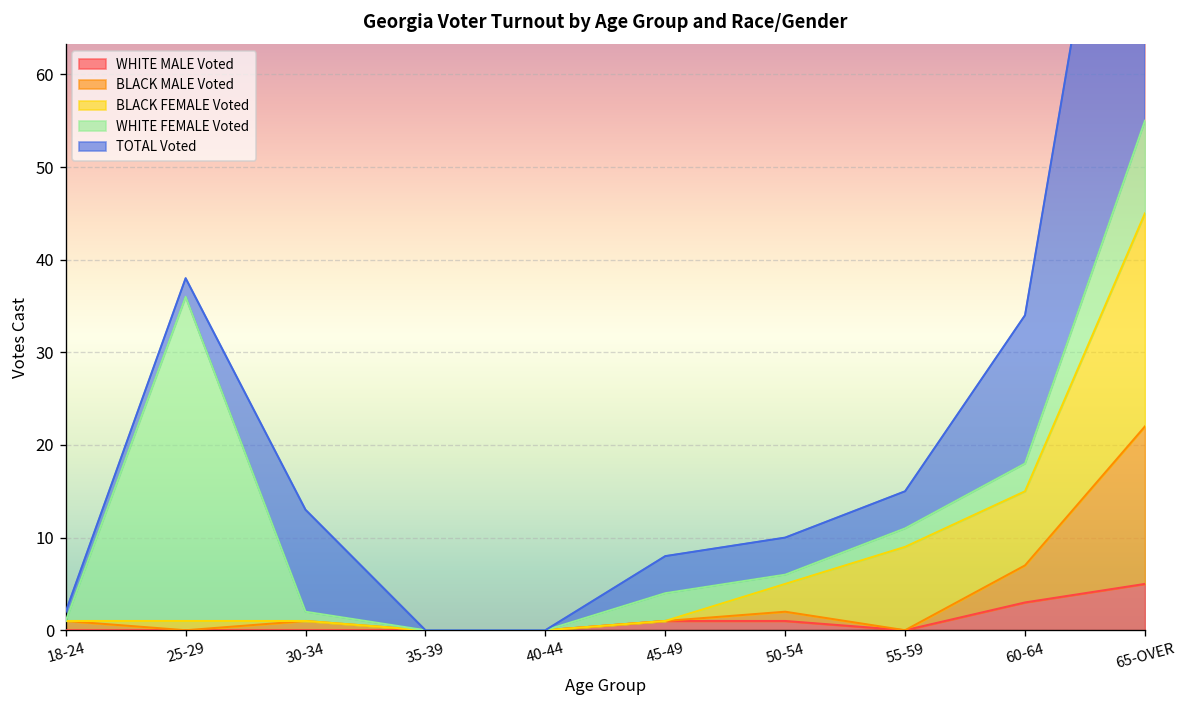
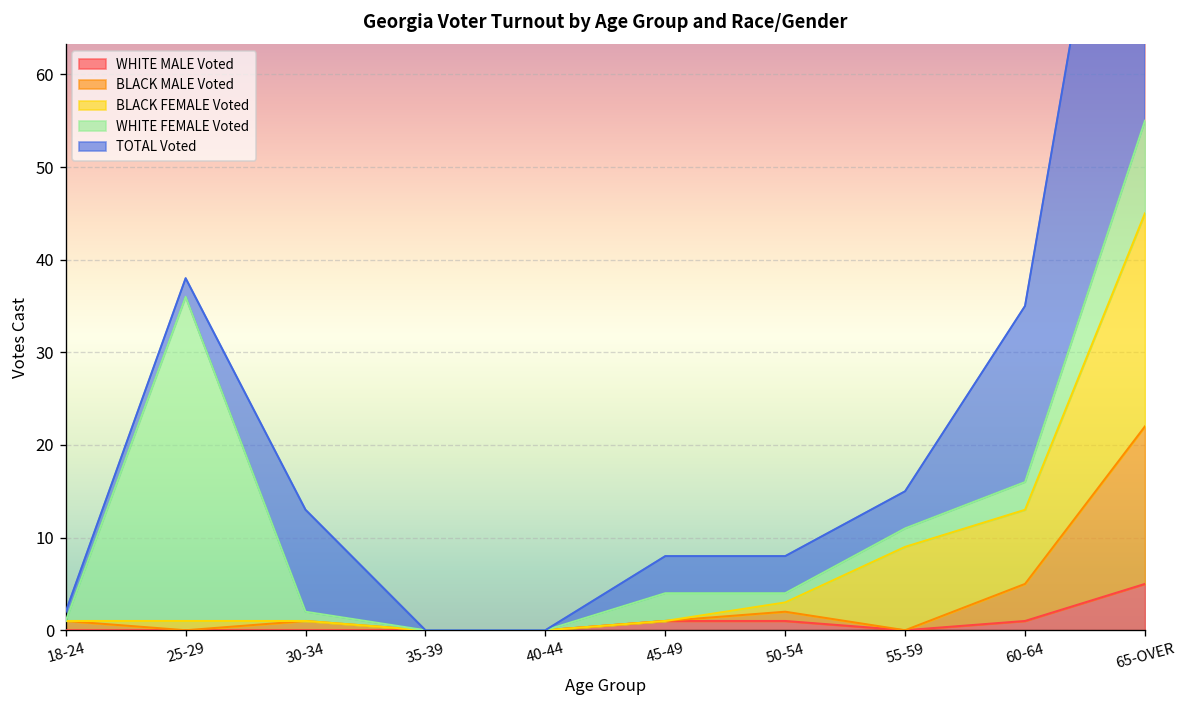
  {
    "WHITE MALE Voted": {
      "18-24": 0,
      "30-34": 0,
      "50-54": 1,
-     "60-64": 3,
+     "60-64": 1,
      "65-OVER": 5
    },
    "BLACK MALE Voted": {
      "50-54": 1,
      "60-64": 4,
      "65-OVER": 17
    },
    "BLACK FEMALE Voted": {
      "25-29": 1,
-     "50-54": 3,
+     "50-54": 1,
      "55-59": 9,
      "60-64": 8,
      "65-OVER": 23
    },
    "WHITE FEMALE Voted": {
      "25-29": 35,
      "30-34": 1,
      "45-49": 3,
      "50-54": 1,
      "55-59": 2,
      "60-64": 3,
      "65-OVER": 10
    },
    "TOTAL Voted": {
      "18-24": 1,
      "25-29": 2,
      "30-34": 11,
      "45-49": 4,
      "50-54": 4,
      "55-59": 4,
-     "60-64": 16
+     "60-64": 19
    }
  }
